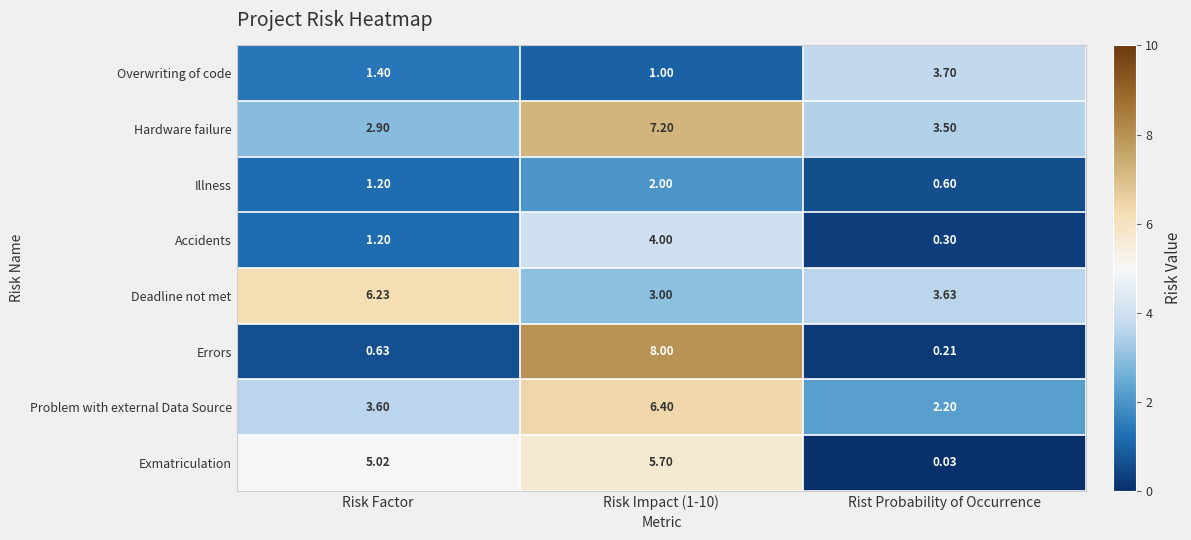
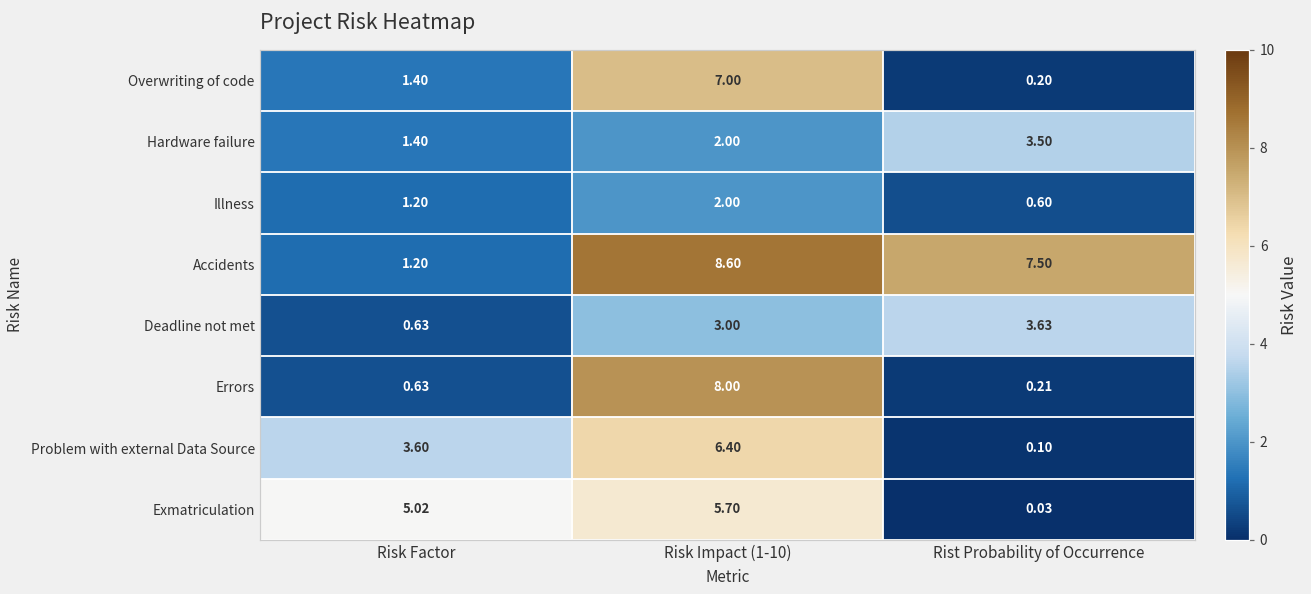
  {
    "Overwriting of code": {
      "Risk Factor": 1.40,
-     "Risk Impact (1-10)": 1.00,
-     "Rist Probability of Occurrence": 3.70
+     "Risk Impact (1-10)": 7.00,
+     "Rist Probability of Occurrence": 0.20
    },
    "Hardware failure": {
-     "Risk Factor": 2.90,
-     "Risk Impact (1-10)": 7.20,
+     "Risk Factor": 1.40,
+     "Risk Impact (1-10)": 2.00,
      "Rist Probability of Occurrence": 3.50
    },
    "Illness": {
      "Risk Factor": 1.20,
      "Risk Impact (1-10)": 2.00,
      "Rist Probability of Occurrence": 0.60
    },
    "Accidents": {
      "Risk Factor": 1.20,
-     "Risk Impact (1-10)": 4.00,
-     "Rist Probability of Occurrence": 0.30
+     "Risk Impact (1-10)": 8.60,
+     "Rist Probability of Occurrence": 7.50
    },
    "Deadline not met": {
-     "Risk Factor": 6.23,
+     "Risk Factor": 0.63,
      "Risk Impact (1-10)": 3.00,
      "Rist Probability of Occurrence": 3.63
    },
    "Errors": {
      "Risk Factor": 0.63,
      "Risk Impact (1-10)": 8.00,
      "Rist Probability of Occurrence": 0.21
    },
    "Problem with external Data Source": {
      "Risk Factor": 3.60,
      "Risk Impact (1-10)": 6.40,
-     "Rist Probability of Occurrence": 2.20
+     "Rist Probability of Occurrence": 0.10
    },
    "Exmatriculation": {
      "Risk Factor": 5.02,
      "Risk Impact (1-10)": 5.70,
      "Rist Probability of Occurrence": 0.03
    }
  }
